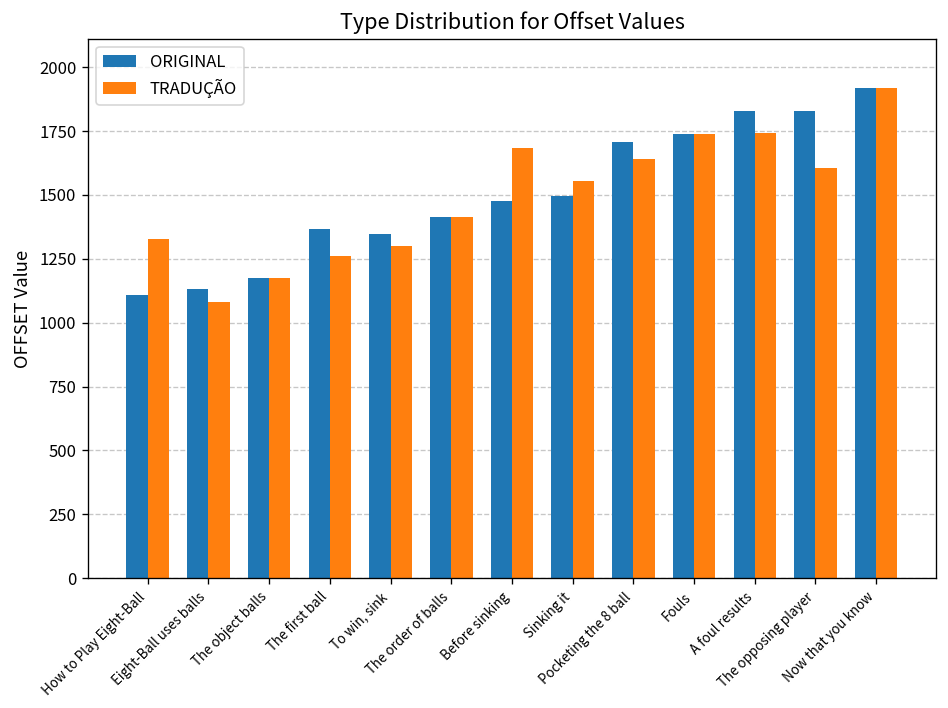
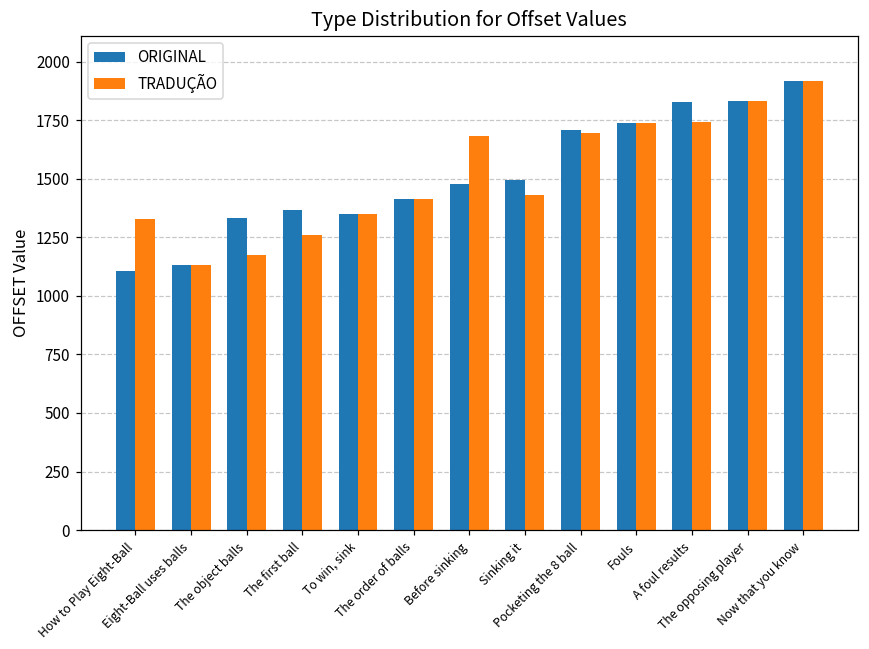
  {
    "ORIGINAL": {
      "How to Play Eight-Ball": 1110,
      "Eight-Ball uses balls": 1130,
-     "The object balls": 1170,
+     "The object balls": 1330,
      "The first ball": 1370,
      "To win, sink": 1350,
      "The order of balls": 1420,
      "Before sinking": 1480,
      "Sinking it": 1500,
      "Pocketing the 8 ball": 1710,
      "Fouls": 1740,
      "A foul results": 1830,
      "The opposing player": 1830,
      "Now that you know": 1920
    },
    "TRADUÇÃO": {
      "How to Play Eight-Ball": 1330,
-     "Eight-Ball uses balls": 1080,
+     "Eight-Ball uses balls": 1130,
      "The object balls": 1170,
      "The first ball": 1260,
-     "To win, sink": 1300,
+     "To win, sink": 1350,
      "The order of balls": 1420,
      "Before sinking": 1680,
-     "Sinking it": 1550,
-     "Pocketing the 8 ball": 1640,
+     "Sinking it": 1430,
+     "Pocketing the 8 ball": 1700,
      "Fouls": 1740,
      "A foul results": 1740,
-     "The opposing player": 1610,
+     "The opposing player": 1830,
      "Now that you know": 1920
    }
  }
